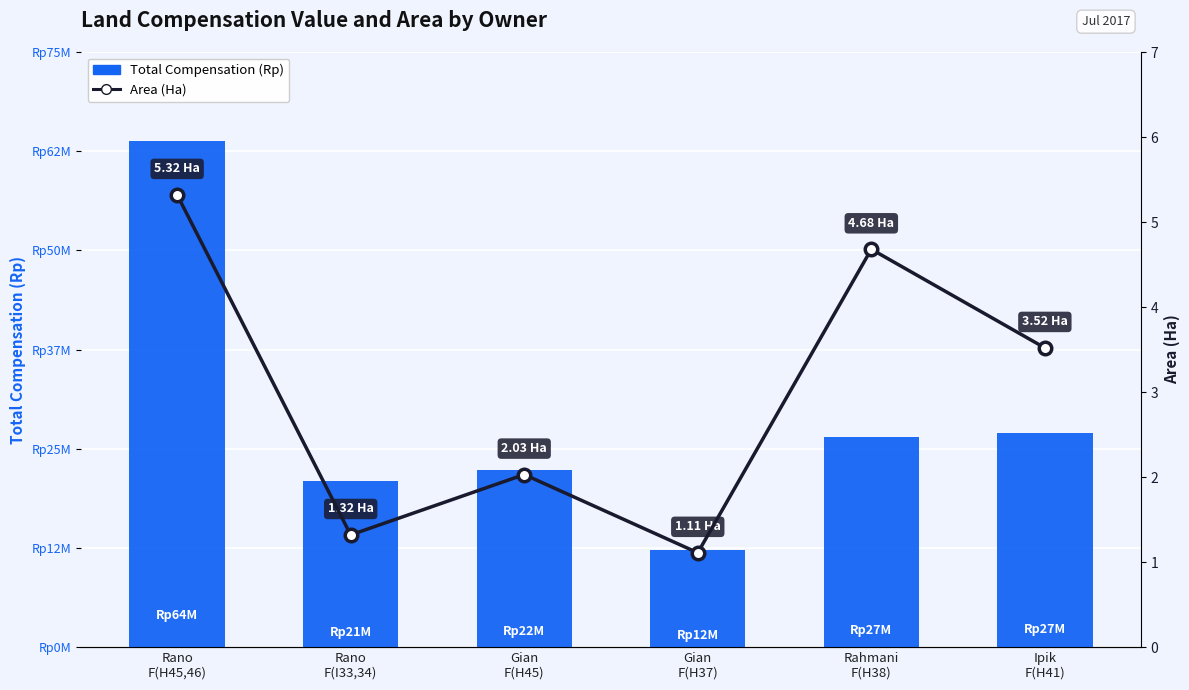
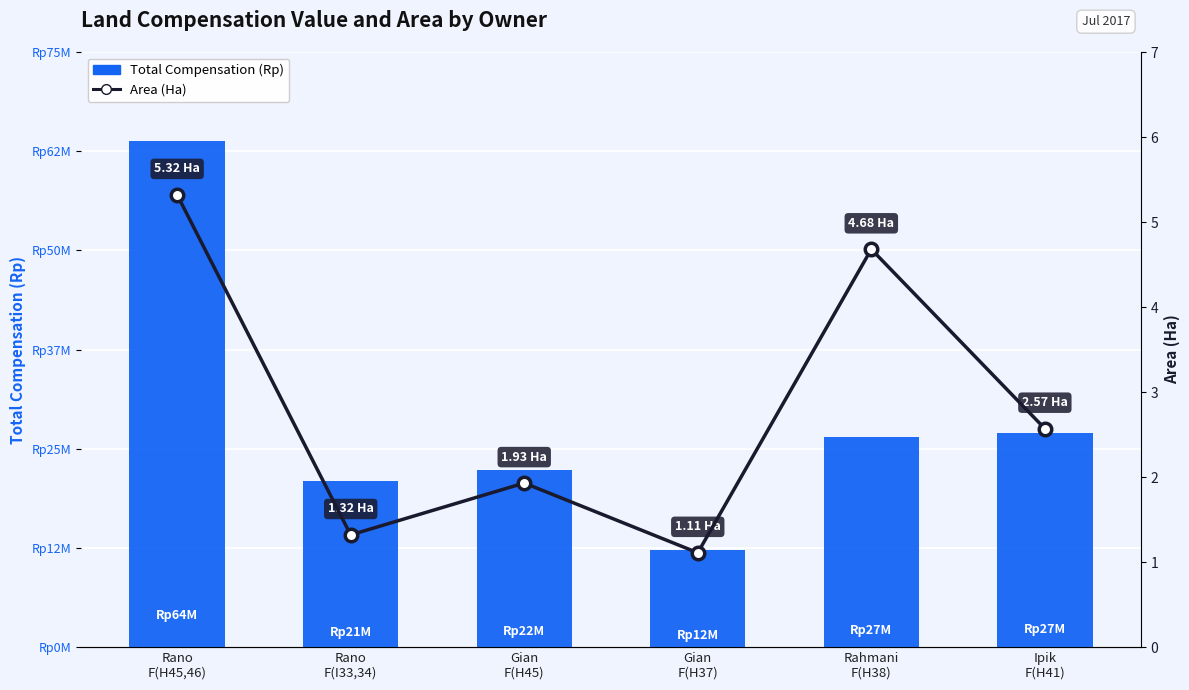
  {
    "Area (Ha)": {
-     "Gian F(H45)": 2.03,
-     "Ipik F(H41)": 3.52
+     "Gian F(H45)": 1.93,
+     "Ipik F(H41)": 2.57
    }
  }
